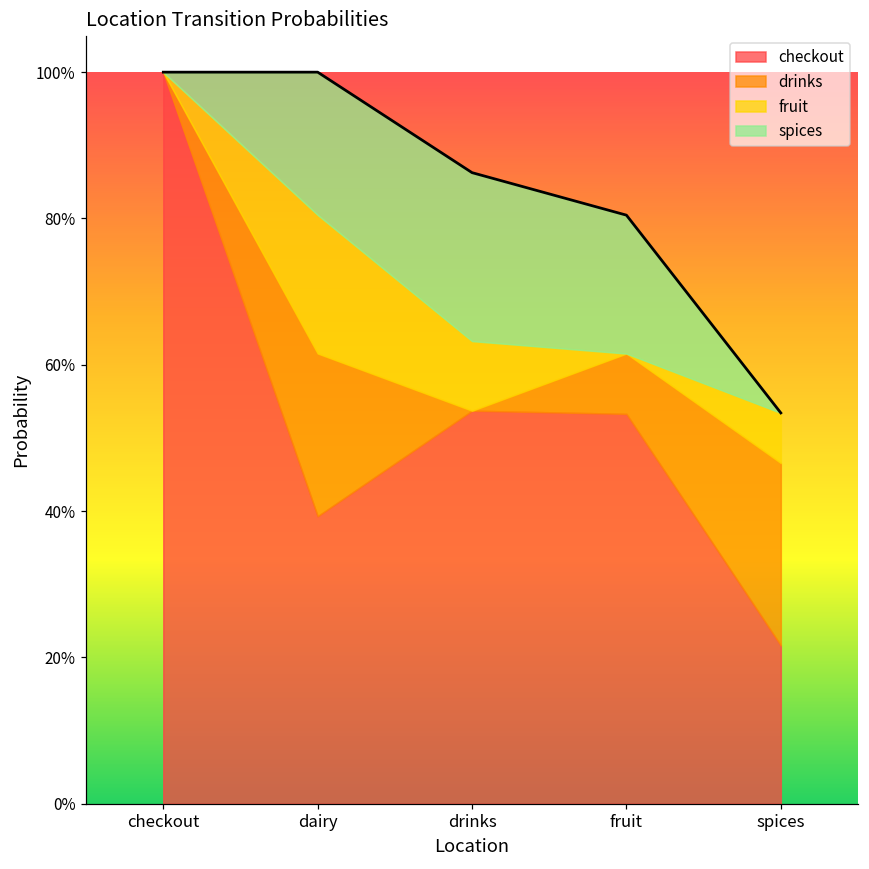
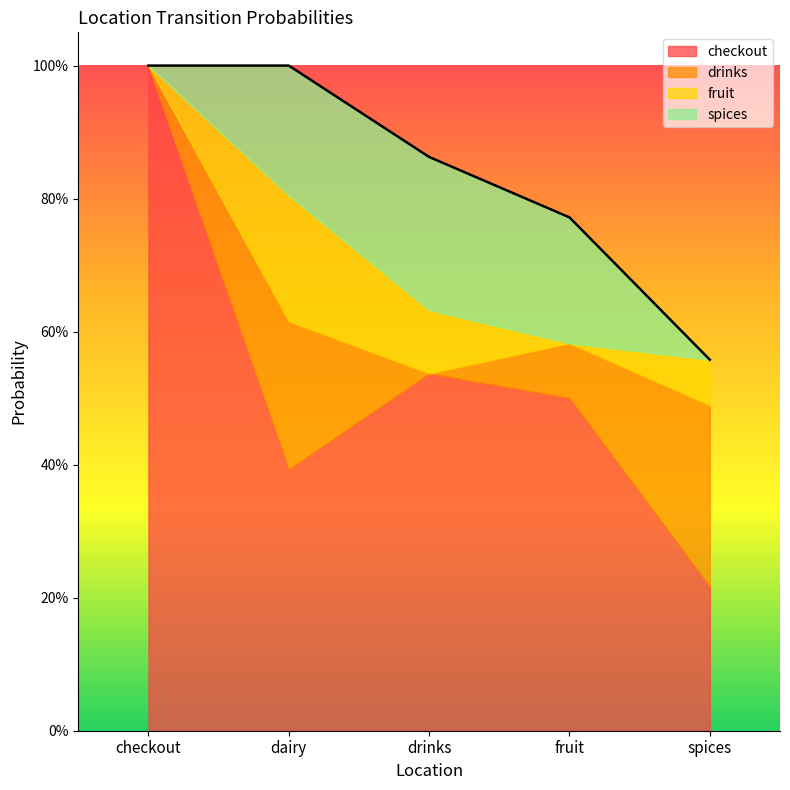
  {
    "checkout": {
      "dairy": "39%",
-     "fruit": "53%",
+     "fruit": "50%",
      "spices": "22%"
    },
    "drinks": {
      "dairy": "22%",
-     "spices": "25%"
+     "spices": "27%"
    },
    "fruit": {
      "dairy": "19%",
      "drinks": "10%"
    },
    "spices": {
      "dairy": "20%",
      "drinks": "23%",
      "fruit": "19%"
    }
  }
